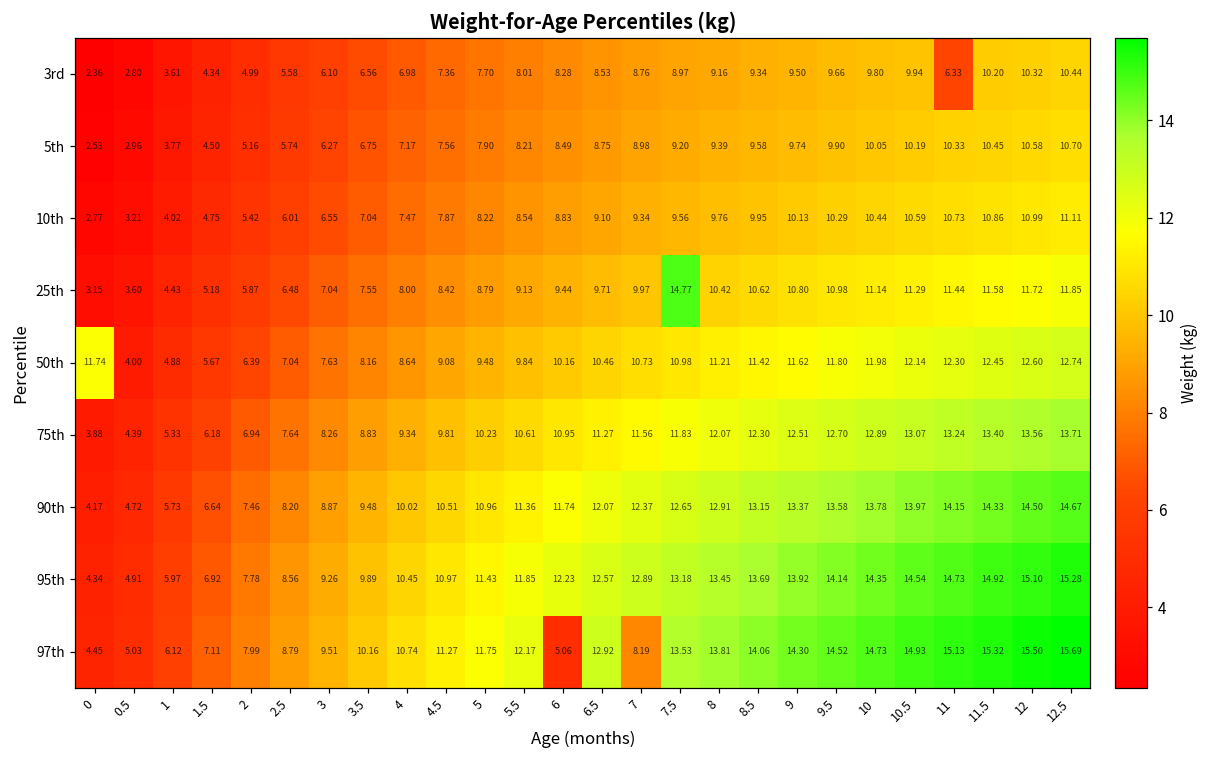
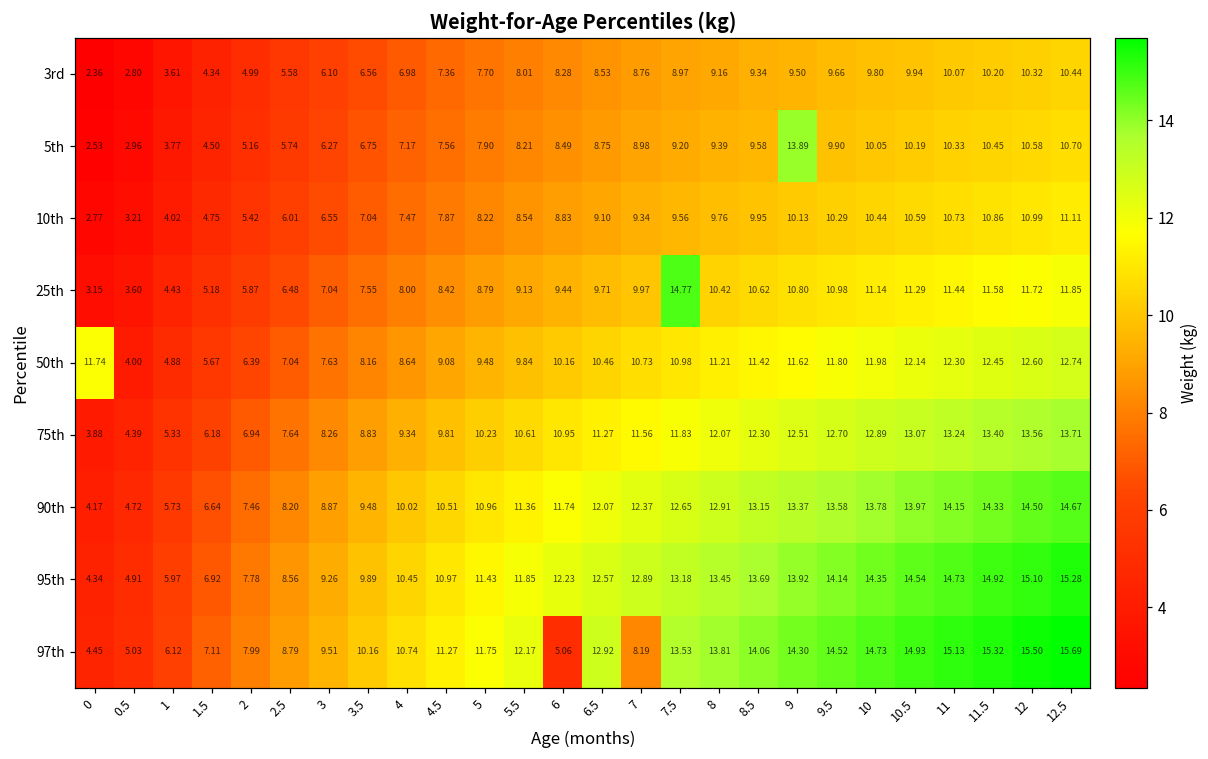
  {
    "3rd": {
      "0": 2.36,
      "0.5": 2.80,
      "1": 3.61,
      "1.5": 4.34,
      "2": 4.99,
      "2.5": 5.58,
      "3": 6.10,
      "3.5": 6.56,
      "4": 6.98,
      "4.5": 7.36,
      "5": 7.70,
      "5.5": 8.01,
      "6": 8.28,
      "6.5": 8.53,
      "7": 8.76,
      "7.5": 8.97,
      "8": 9.16,
      "8.5": 9.34,
      "9": 9.50,
      "9.5": 9.66,
      "10": 9.80,
      "10.5": 9.94,
-     "11": 6.33,
+     "11": 10.07,
      "11.5": 10.20,
      "12": 10.32,
      "12.5": 10.44
    },
    "5th": {
      "0": 2.53,
      "0.5": 2.96,
      "1": 3.77,
      "1.5": 4.50,
      "2": 5.16,
      "2.5": 5.74,
      "3": 6.27,
      "3.5": 6.75,
      "4": 7.17,
      "4.5": 7.56,
      "5": 7.90,
      "5.5": 8.21,
      "6": 8.49,
      "6.5": 8.75,
      "7": 8.98,
      "7.5": 9.20,
      "8": 9.39,
      "8.5": 9.58,
-     "9": 9.74,
+     "9": 13.89,
      "9.5": 9.90,
      "10": 10.05,
      "10.5": 10.19,
      "11": 10.33,
      "11.5": 10.45,
      "12": 10.58,
      "12.5": 10.70
    }
  }
